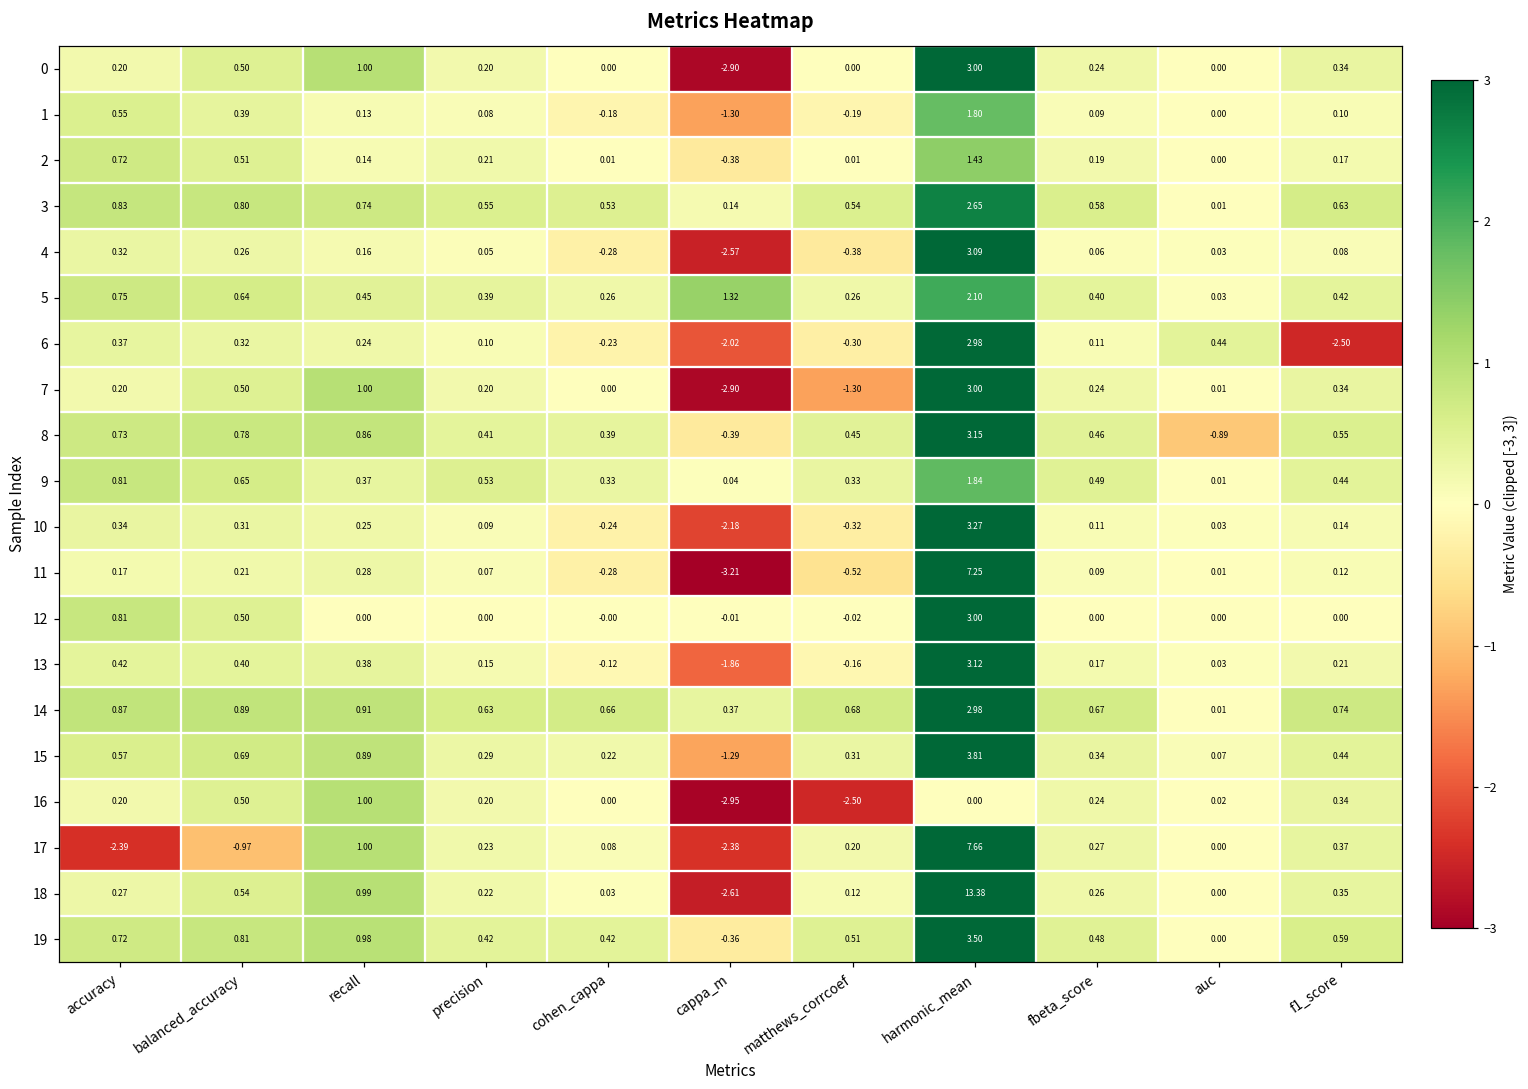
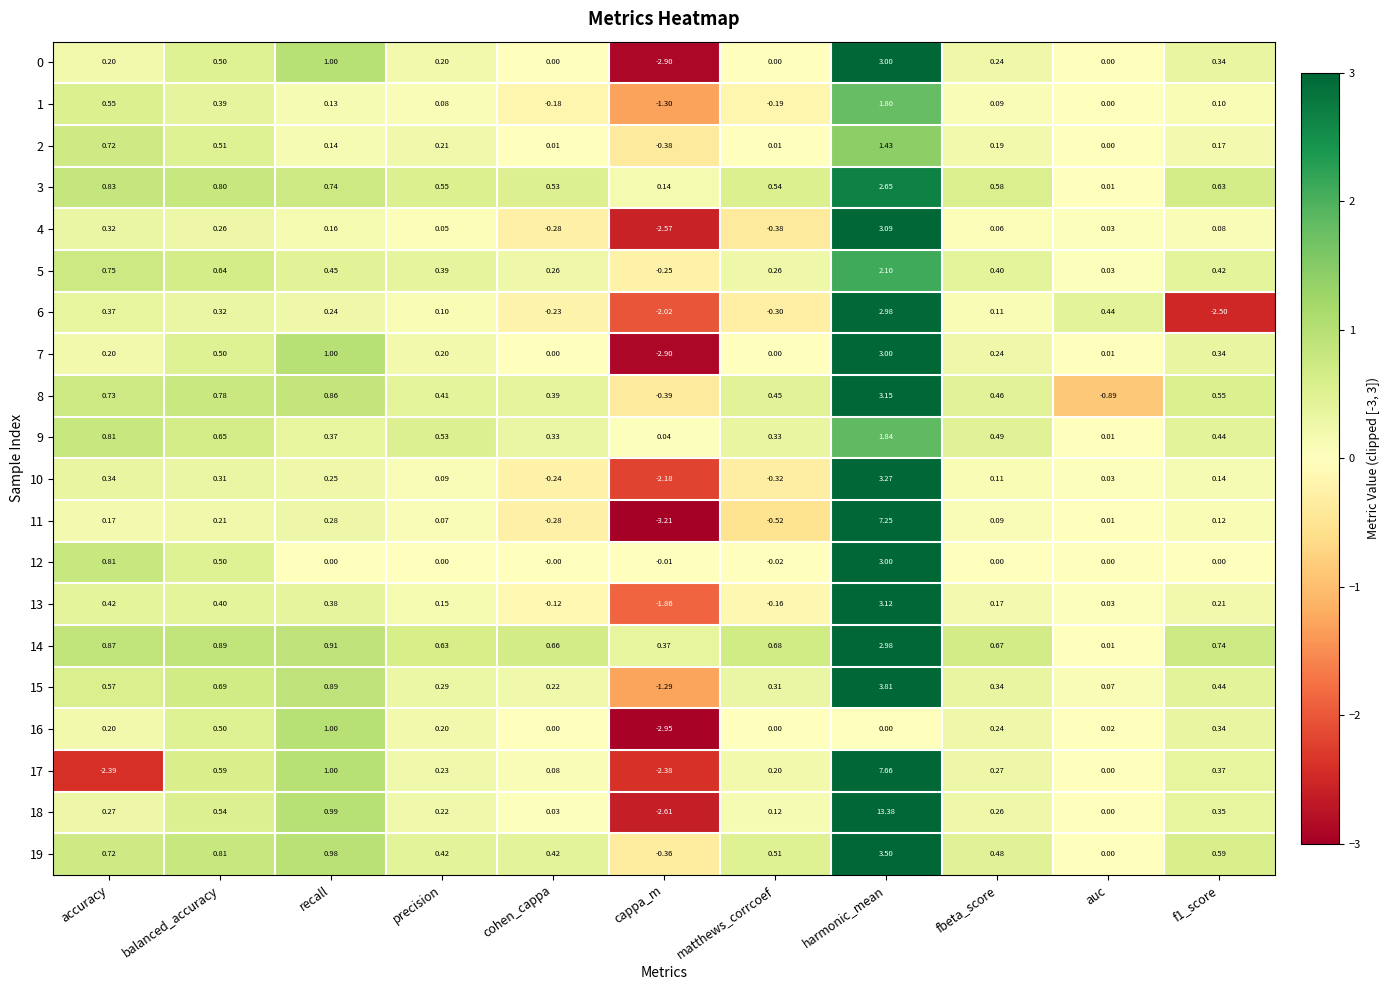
  {
    "5": {
      "accuracy": 0.75,
      "balanced_accuracy": 0.64,
      "recall": 0.45,
      "precision": 0.39,
      "cohen_cappa": 0.26,
-     "cappa_m": 1.32,
+     "cappa_m": -0.25,
      "matthews_corrcoef": 0.26,
      "harmonic_mean": 2.10,
      "fbeta_score": 0.40,
      "auc": 0.03,
      "f1_score": 0.42
    },
    "7": {
      "accuracy": 0.20,
      "balanced_accuracy": 0.50,
      "recall": 1.00,
      "precision": 0.20,
      "cohen_cappa": 0.00,
      "cappa_m": -2.90,
-     "matthews_corrcoef": -1.30,
+     "matthews_corrcoef": 0.00,
      "harmonic_mean": 3.00,
      "fbeta_score": 0.24,
      "auc": 0.01,
      "f1_score": 0.34
    },
    "16": {
      "accuracy": 0.20,
      "balanced_accuracy": 0.50,
      "recall": 1.00,
      "precision": 0.20,
      "cohen_cappa": 0.00,
      "cappa_m": -2.95,
-     "matthews_corrcoef": -2.50,
+     "matthews_corrcoef": 0.00,
      "harmonic_mean": 0.00,
      "fbeta_score": 0.24,
      "auc": 0.02,
      "f1_score": 0.34
    },
    "17": {
      "accuracy": -2.39,
-     "balanced_accuracy": -0.97,
+     "balanced_accuracy": 0.59,
      "recall": 1.00,
      "precision": 0.23,
      "cohen_cappa": 0.08,
      "cappa_m": -2.38,
      "matthews_corrcoef": 0.20,
      "harmonic_mean": 7.66,
      "fbeta_score": 0.27,
      "auc": 0.00,
      "f1_score": 0.37
    }
  }
